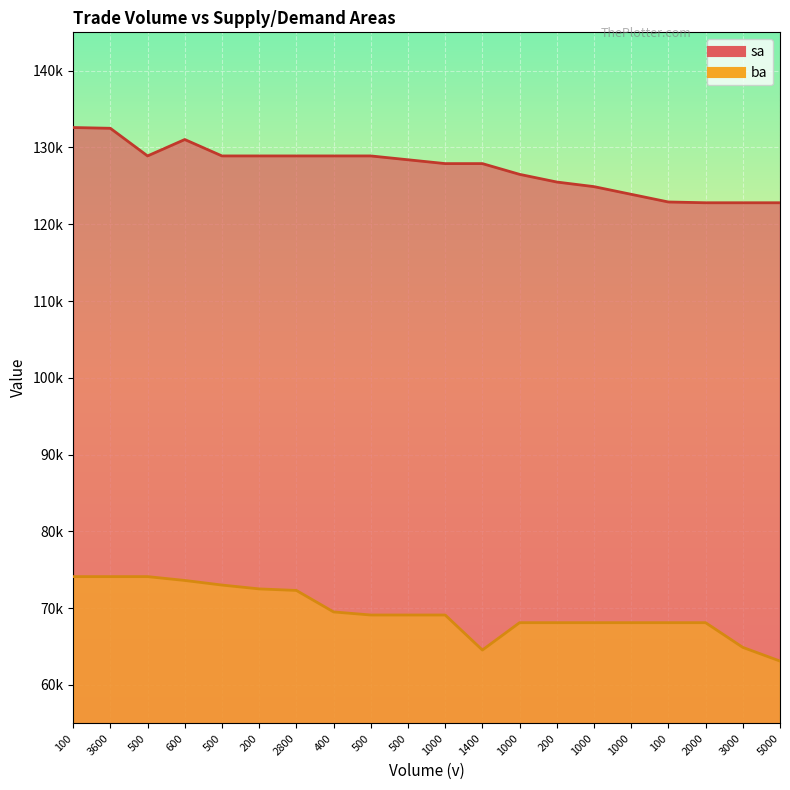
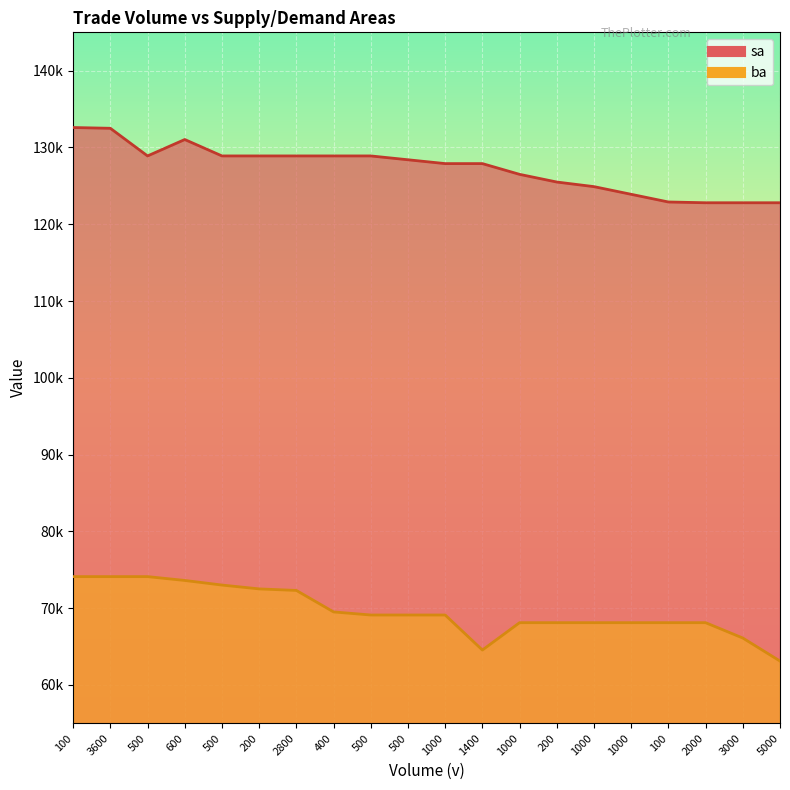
  {
    "sa": {
      "3600": 133000,
      "600": 131000,
      "2800": 129000,
      "400": 129000,
      "1400": 128000,
      "2000": 123000,
      "3000": 123000,
      "5000": 123000
    },
    "ba": {
      "3600": 74000,
      "600": 74000,
      "2800": 72000,
      "400": 70000,
      "1400": 65000,
      "2000": 68000,
-     "3000": 65000,
+     "3000": 66000,
      "5000": 63000
    }
  }
